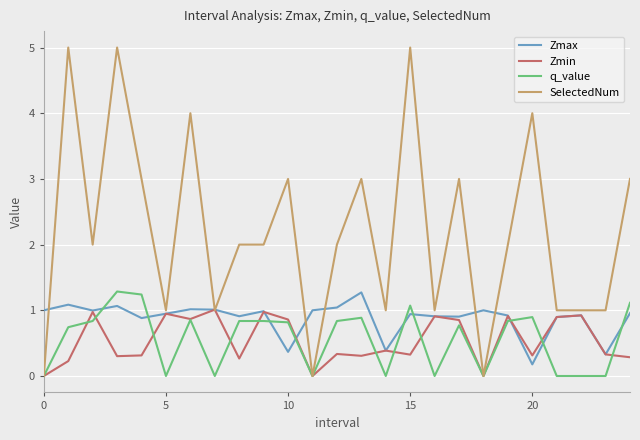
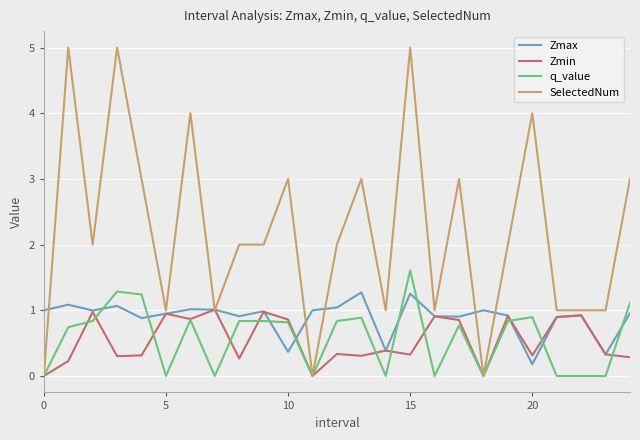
  {
    "Zmax": {
      "0": 1.0,
      "10": 0.4,
-     "15": 0.9,
+     "15": 1.3,
      "20": 0.2
    },
    "q_value": {
      "5": 0.0,
      "10": 0.8,
-     "15": 1.1,
+     "15": 1.6,
      "20": 0.9
    }
  }
